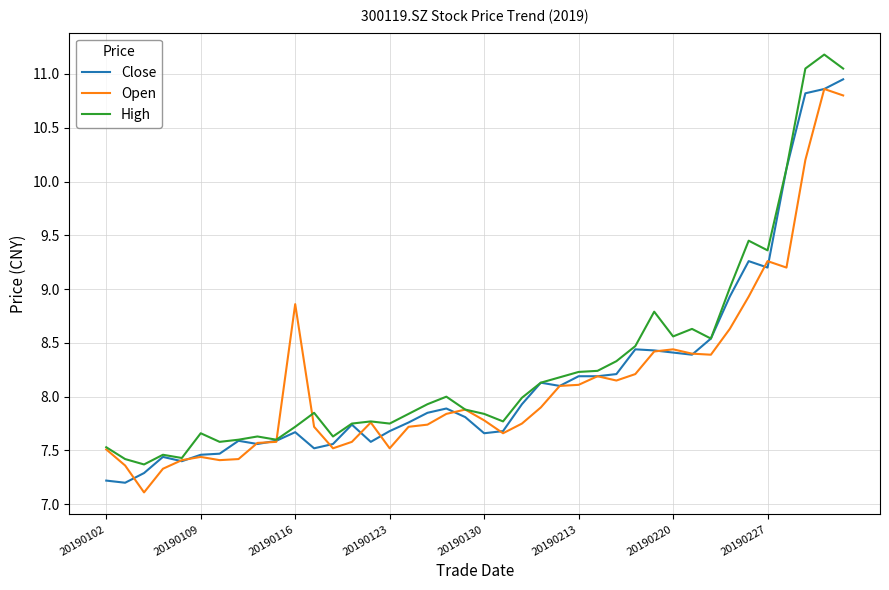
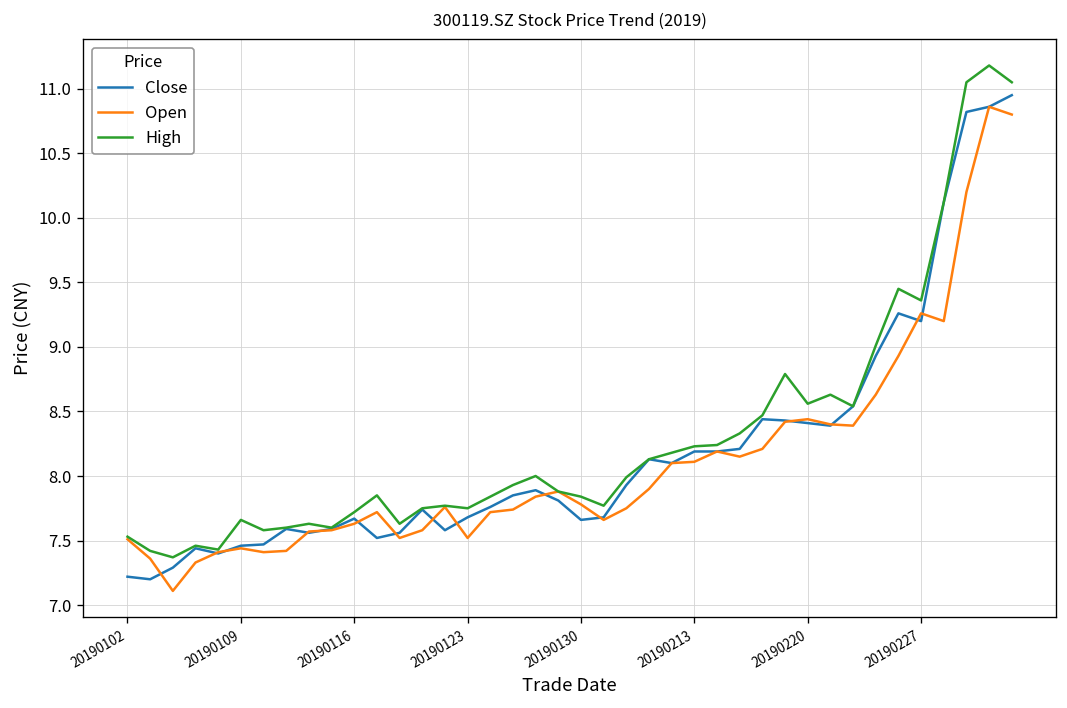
  {
    "Close": {
      "20190102": 7.22,
      "20190116": 7.67,
      "20190123": 7.68,
      "20190130": 7.66,
      "20190213": 8.19,
      "20190220": 8.41,
      "20190227": 9.20
    },
    "Open": {
-     "20190116": 8.86,
+     "20190116": 7.63,
      "20190123": 7.52,
      "20190130": 7.78,
      "20190213": 8.11,
      "20190220": 8.44,
      "20190227": 9.26
    },
    "High": {
      "20190109": 7.66,
      "20190116": 7.72,
      "20190123": 7.75,
      "20190130": 7.84,
      "20190213": 8.23,
      "20190220": 8.56,
      "20190227": 9.36
    }
  }
